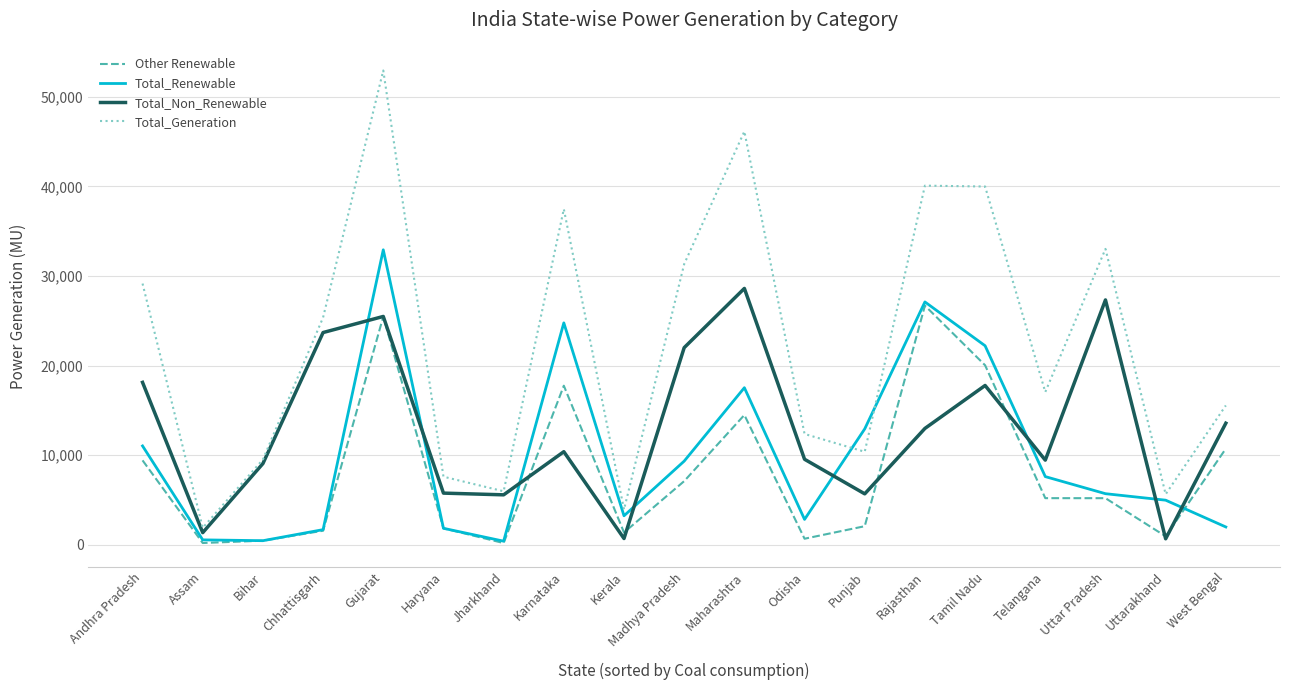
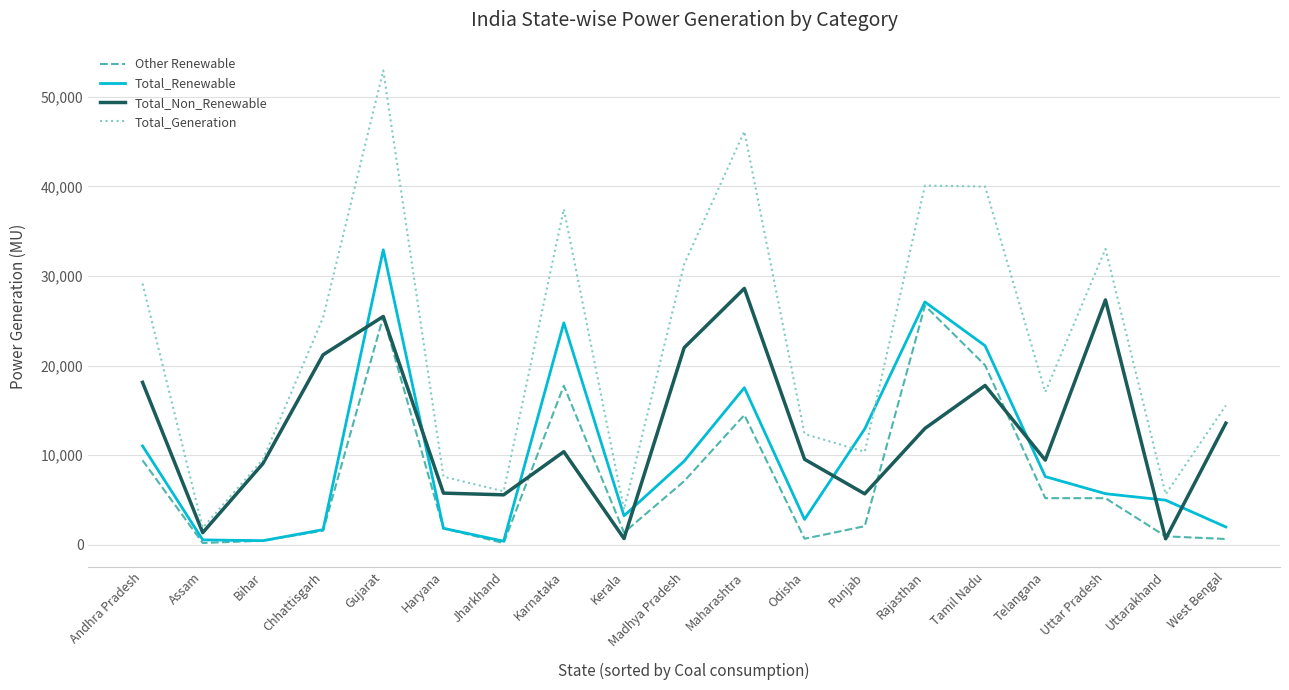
  {
    "Other Renewable": {
      "Andhra Pradesh": "9,000",
      "Assam": "0",
      "Karnataka": "18,000",
      "Kerala": "1,000",
      "Madhya Pradesh": "7,000",
      "Maharashtra": "14,000",
      "Odisha": "1,000",
      "Punjab": "2,000",
      "Rajasthan": "27,000",
      "Tamil Nadu": "20,000",
      "Telangana": "5,000",
      "Uttar Pradesh": "5,000",
-     "West Bengal": "11,000"
+     "West Bengal": "1,000"
    },
    "Total_Renewable": {
      "Andhra Pradesh": "11,000",
      "Assam": "1,000",
      "Gujarat": "33,000",
      "Karnataka": "25,000",
      "Kerala": "3,000",
      "Madhya Pradesh": "9,000",
      "Maharashtra": "18,000",
      "Odisha": "3,000",
      "Punjab": "13,000",
      "Rajasthan": "27,000",
      "Tamil Nadu": "22,000",
      "Telangana": "8,000",
      "Uttar Pradesh": "6,000",
      "Uttarakhand": "5,000",
      "West Bengal": "2,000"
    },
    "Total_Non_Renewable": {
      "Andhra Pradesh": "18,000",
      "Assam": "1,000",
      "Bihar": "9,000",
-     "Chhattisgarh": "24,000",
+     "Chhattisgarh": "21,000",
      "Haryana": "6,000",
      "Jharkhand": "6,000",
      "Karnataka": "10,000",
      "Kerala": "1,000",
      "Madhya Pradesh": "22,000",
      "Maharashtra": "29,000",
      "Odisha": "10,000",
      "Punjab": "6,000",
      "Rajasthan": "13,000",
      "Tamil Nadu": "18,000",
      "Telangana": "9,000",
      "Uttar Pradesh": "27,000",
      "West Bengal": "14,000"
    },
    "Total_Generation": {
      "Andhra Pradesh": "29,000",
      "Assam": "2,000",
      "Bihar": "10,000",
      "Chhattisgarh": "25,000",
      "Gujarat": "53,000",
      "Haryana": "8,000",
      "Jharkhand": "6,000",
      "Karnataka": "37,000",
      "Kerala": "4,000",
      "Madhya Pradesh": "31,000",
      "Maharashtra": "46,000",
      "Odisha": "12,000",
      "Punjab": "10,000",
      "Rajasthan": "40,000",
      "Tamil Nadu": "40,000",
      "Telangana": "17,000",
      "Uttar Pradesh": "33,000",
      "Uttarakhand": "6,000",
      "West Bengal": "16,000"
    }
  }
